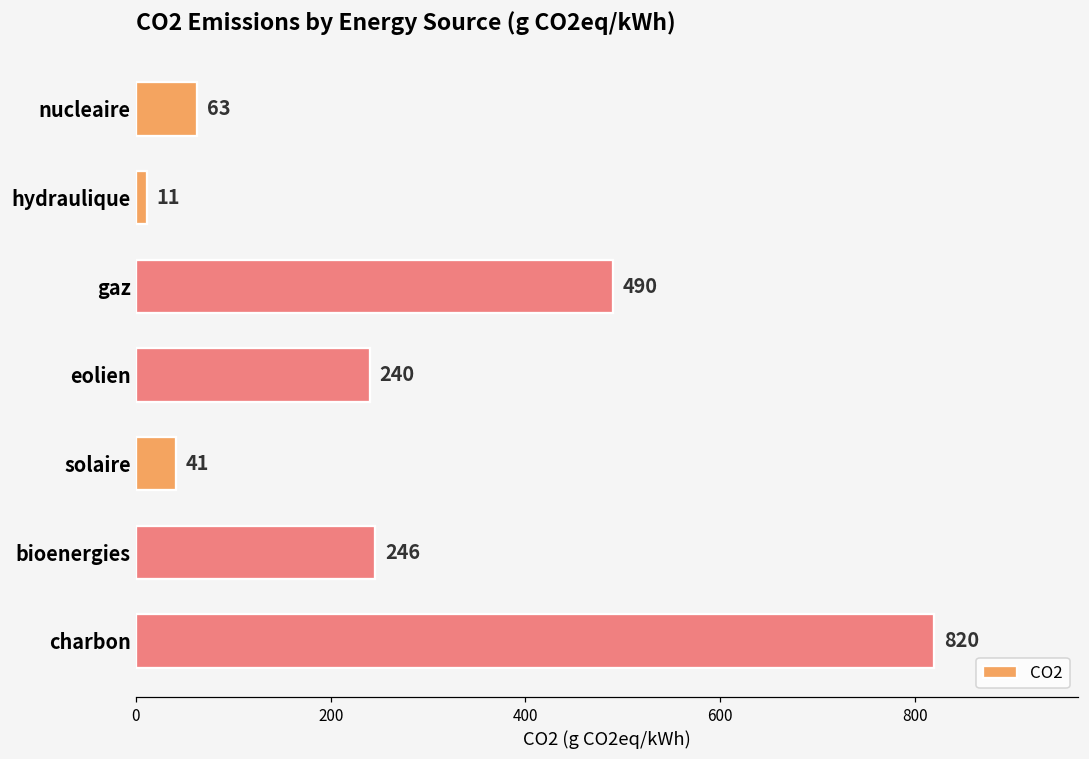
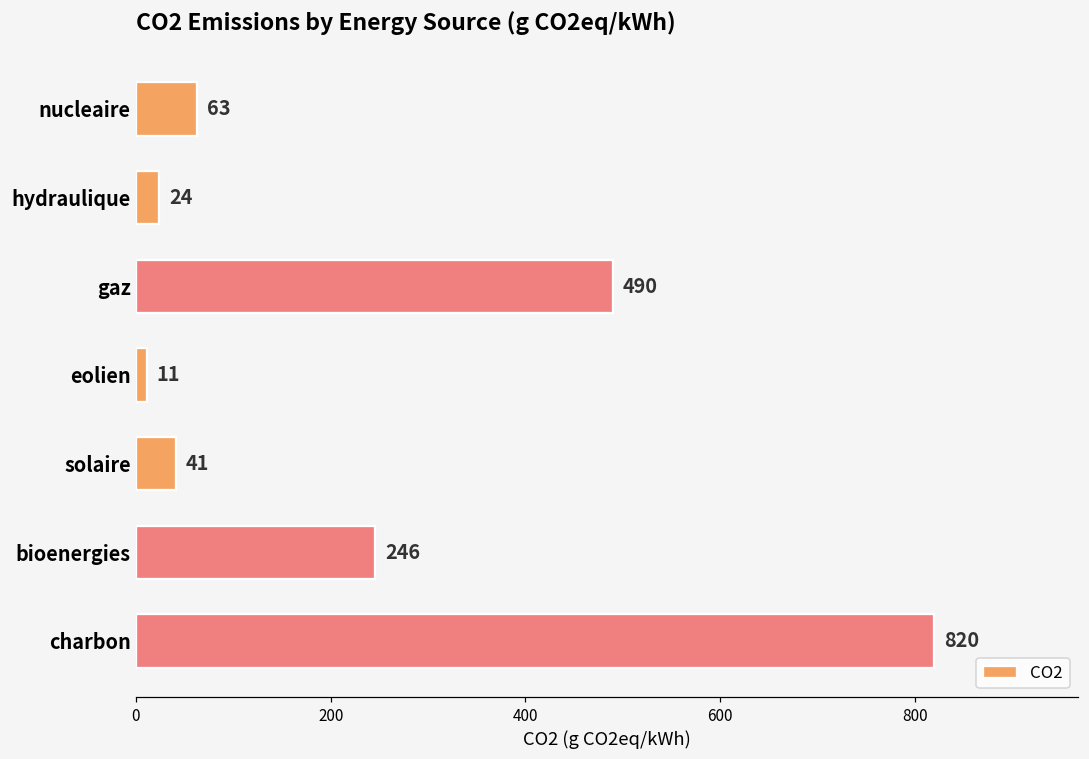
  {
    "nucleaire": 63,
-   "hydraulique": 11,
+   "hydraulique": 24,
    "gaz": 490,
-   "eolien": 240,
+   "eolien": 11,
    "solaire": 41,
    "bioenergies": 246,
    "charbon": 820
  }
